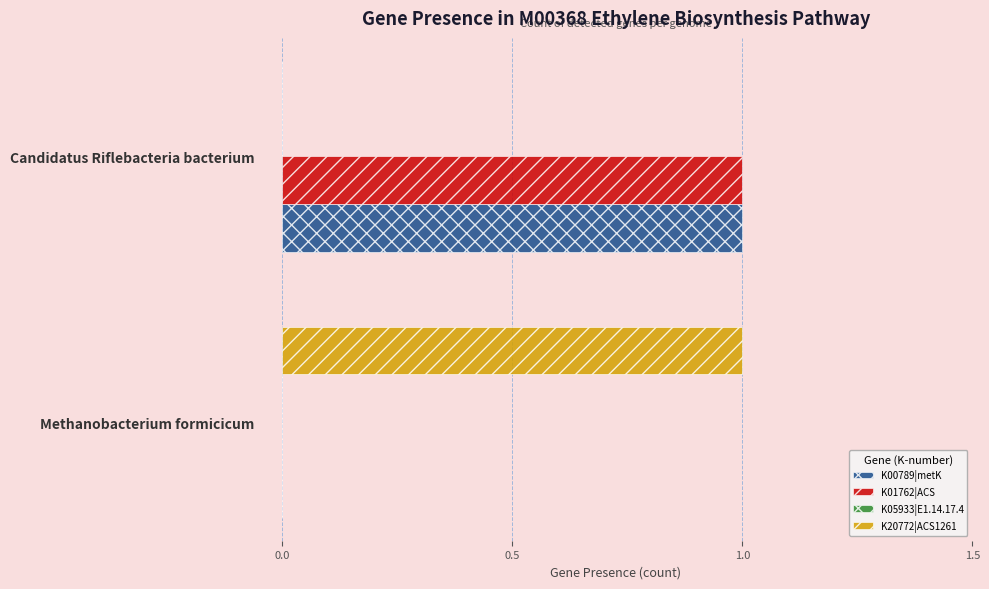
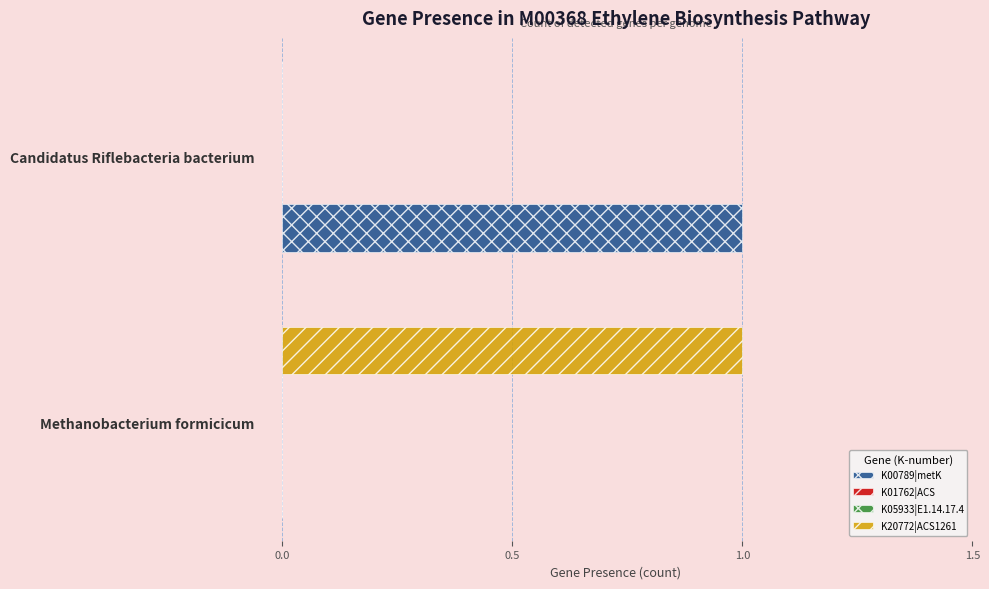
  {
    "K00789|metK": {
      "Candidatus Riflebacteria bacterium": 1,
      "Methanobacterium formicicum": 0
    },
    "K01762|ACS": {
-     "Candidatus Riflebacteria bacterium": 1,
+     "Candidatus Riflebacteria bacterium": 0,
      "Methanobacterium formicicum": 0
    },
    "K05933|E1.14.17.4": {
      "Candidatus Riflebacteria bacterium": 0,
      "Methanobacterium formicicum": 0
    },
    "K20772|ACS1261": {
      "Candidatus Riflebacteria bacterium": 0,
      "Methanobacterium formicicum": 1
    }
  }
